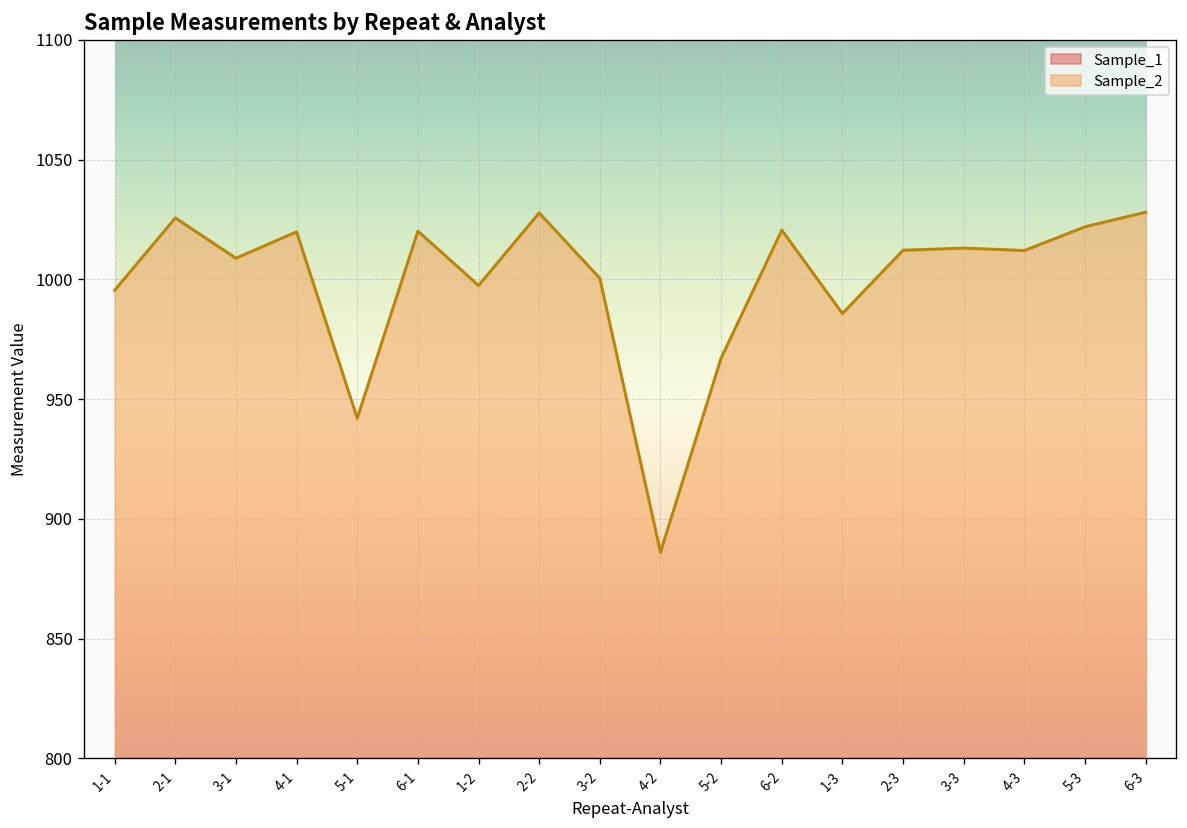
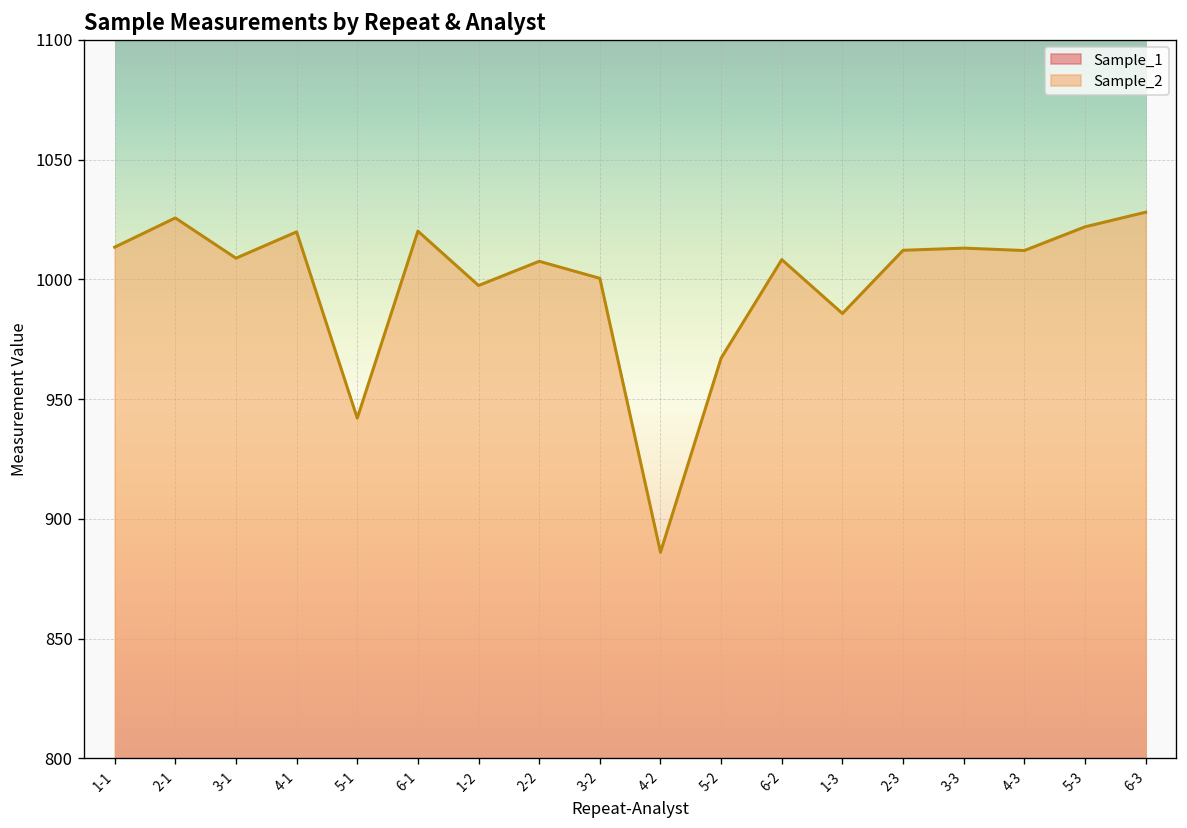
  {
    "Sample_2": {
-     "1-1": 996,
+     "1-1": 1014,
      "2-1": 1026,
      "3-1": 1009,
      "4-1": 1020,
      "5-1": 942,
      "6-1": 1020,
      "1-2": 998,
-     "2-2": 1028,
+     "2-2": 1008,
      "3-2": 1001,
      "4-2": 886,
      "5-2": 967,
-     "6-2": 1021,
+     "6-2": 1008,
      "1-3": 986,
      "2-3": 1012,
      "3-3": 1013,
      "4-3": 1012,
      "5-3": 1022,
      "6-3": 1028
    }
  }
